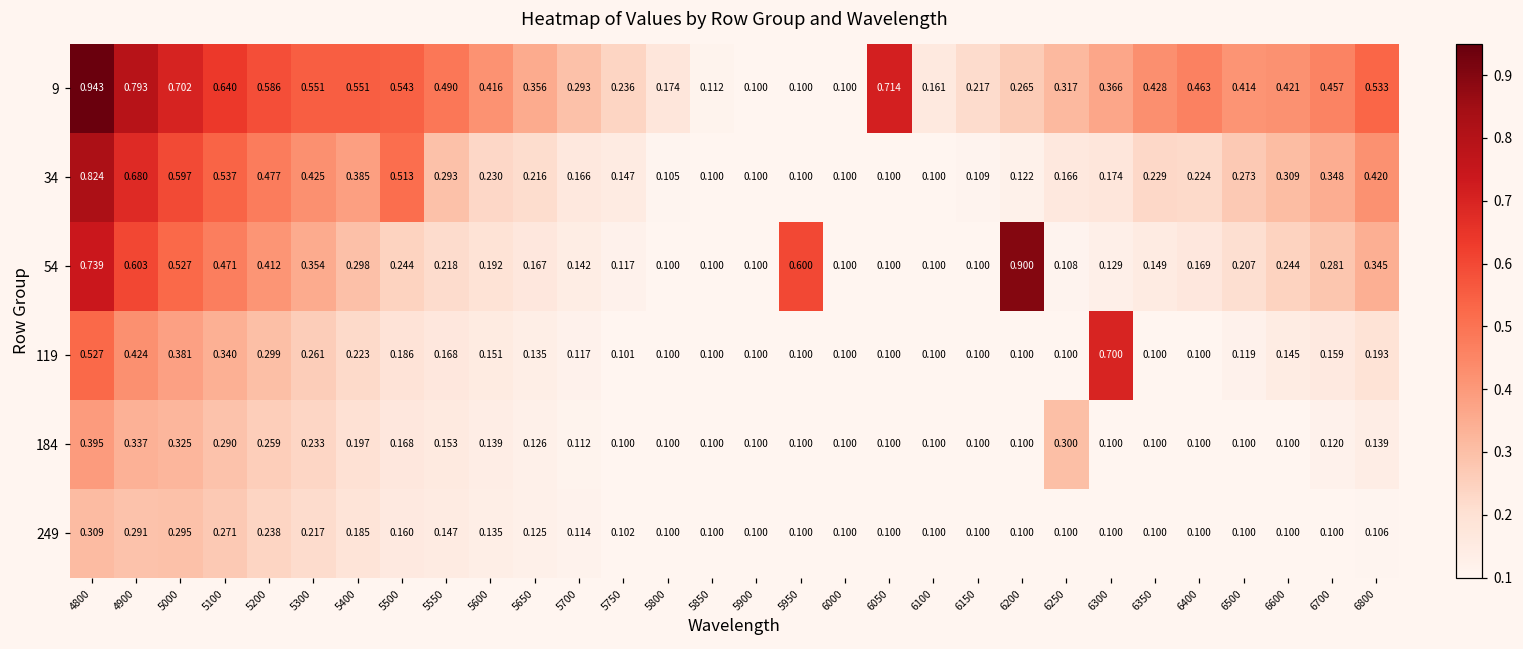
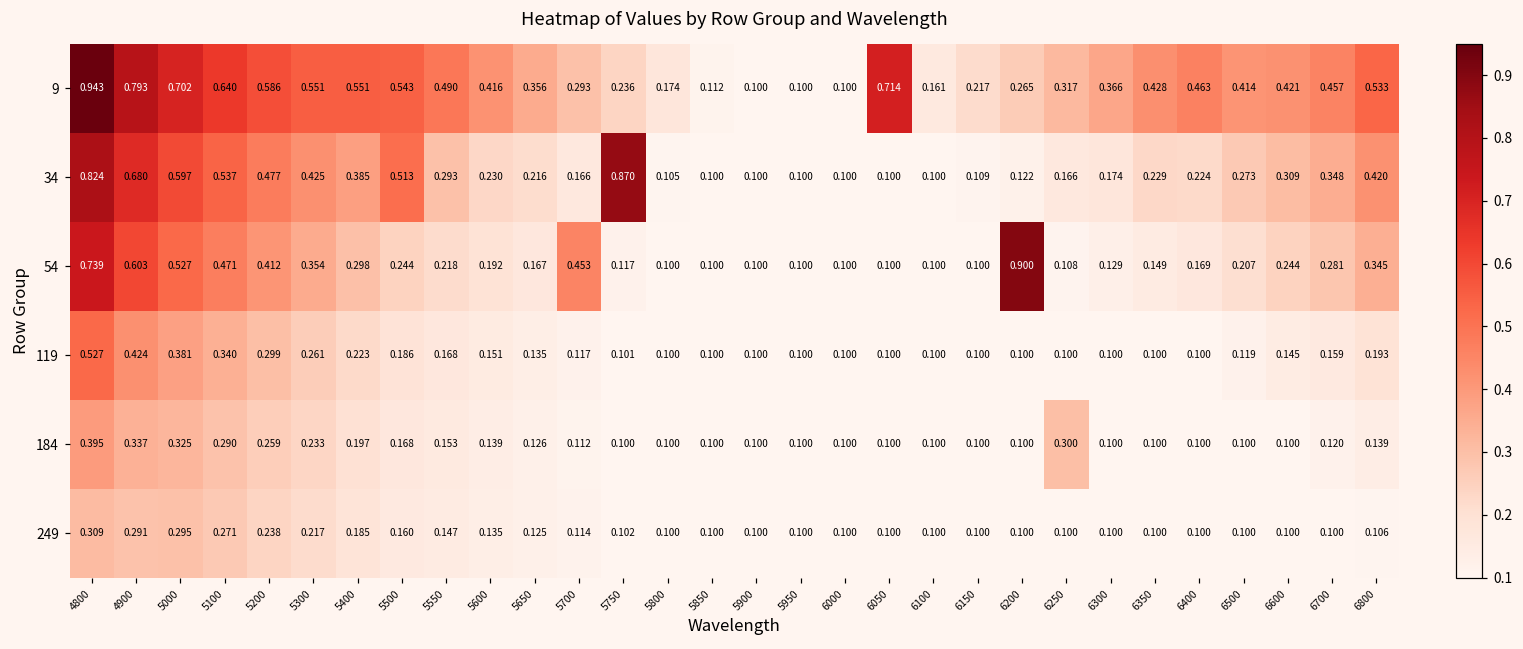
  {
    "9": {
      "4800": 0.943,
      "4900": 0.793,
      "5000": 0.702,
      "5100": 0.640,
      "5200": 0.586,
      "5300": 0.551,
      "5400": 0.551,
      "5500": 0.543,
      "5550": 0.490,
      "5600": 0.416,
      "5650": 0.356,
      "5700": 0.293,
      "5750": 0.236,
      "5800": 0.174,
      "5850": 0.112,
      "5900": 0.100,
      "5950": 0.100,
      "6000": 0.100,
      "6050": 0.714,
      "6100": 0.161,
      "6150": 0.217,
      "6200": 0.265,
      "6250": 0.317,
      "6300": 0.366,
      "6350": 0.428,
      "6400": 0.463,
      "6500": 0.414,
      "6600": 0.421,
      "6700": 0.457,
      "6800": 0.533
    },
    "34": {
      "4800": 0.824,
      "4900": 0.680,
      "5000": 0.597,
      "5100": 0.537,
      "5200": 0.477,
      "5300": 0.425,
      "5400": 0.385,
      "5500": 0.513,
      "5550": 0.293,
      "5600": 0.230,
      "5650": 0.216,
      "5700": 0.166,
-     "5750": 0.147,
+     "5750": 0.870,
      "5800": 0.105,
      "5850": 0.100,
      "5900": 0.100,
      "5950": 0.100,
      "6000": 0.100,
      "6050": 0.100,
      "6100": 0.100,
      "6150": 0.109,
      "6200": 0.122,
      "6250": 0.166,
      "6300": 0.174,
      "6350": 0.229,
      "6400": 0.224,
      "6500": 0.273,
      "6600": 0.309,
      "6700": 0.348,
      "6800": 0.420
    },
    "54": {
      "4800": 0.739,
      "4900": 0.603,
      "5000": 0.527,
      "5100": 0.471,
      "5200": 0.412,
      "5300": 0.354,
      "5400": 0.298,
      "5500": 0.244,
      "5550": 0.218,
      "5600": 0.192,
      "5650": 0.167,
-     "5700": 0.142,
+     "5700": 0.453,
      "5750": 0.117,
      "5800": 0.100,
      "5850": 0.100,
      "5900": 0.100,
-     "5950": 0.600,
+     "5950": 0.100,
      "6000": 0.100,
      "6050": 0.100,
      "6100": 0.100,
      "6150": 0.100,
      "6200": 0.900,
      "6250": 0.108,
      "6300": 0.129,
      "6350": 0.149,
      "6400": 0.169,
      "6500": 0.207,
      "6600": 0.244,
      "6700": 0.281,
      "6800": 0.345
    },
    "119": {
      "4800": 0.527,
      "4900": 0.424,
      "5000": 0.381,
      "5100": 0.340,
      "5200": 0.299,
      "5300": 0.261,
      "5400": 0.223,
      "5500": 0.186,
      "5550": 0.168,
      "5600": 0.151,
      "5650": 0.135,
      "5700": 0.117,
      "5750": 0.101,
      "5800": 0.100,
      "5850": 0.100,
      "5900": 0.100,
      "5950": 0.100,
      "6000": 0.100,
      "6050": 0.100,
      "6100": 0.100,
      "6150": 0.100,
      "6200": 0.100,
      "6250": 0.100,
-     "6300": 0.700,
+     "6300": 0.100,
      "6350": 0.100,
      "6400": 0.100,
      "6500": 0.119,
      "6600": 0.145,
      "6700": 0.159,
      "6800": 0.193
    },
    "184": {
      "4800": 0.395,
      "4900": 0.337,
      "5000": 0.325,
      "5100": 0.290,
      "5200": 0.259,
      "5300": 0.233,
      "5400": 0.197,
      "5500": 0.168,
      "5550": 0.153,
      "5600": 0.139,
      "5650": 0.126,
      "5700": 0.112,
      "5750": 0.100,
      "5800": 0.100,
      "5850": 0.100,
      "5900": 0.100,
      "5950": 0.100,
      "6000": 0.100,
      "6050": 0.100,
      "6100": 0.100,
      "6150": 0.100,
      "6200": 0.100,
      "6250": 0.300,
      "6300": 0.100,
      "6350": 0.100,
      "6400": 0.100,
      "6500": 0.100,
      "6600": 0.100,
      "6700": 0.120,
      "6800": 0.139
    },
    "249": {
      "4800": 0.309,
      "4900": 0.291,
      "5000": 0.295,
      "5100": 0.271,
      "5200": 0.238,
      "5300": 0.217,
      "5400": 0.185,
      "5500": 0.160,
      "5550": 0.147,
      "5600": 0.135,
      "5650": 0.125,
      "5700": 0.114,
      "5750": 0.102,
      "5800": 0.100,
      "5850": 0.100,
      "5900": 0.100,
      "5950": 0.100,
      "6000": 0.100,
      "6050": 0.100,
      "6100": 0.100,
      "6150": 0.100,
      "6200": 0.100,
      "6250": 0.100,
      "6300": 0.100,
      "6350": 0.100,
      "6400": 0.100,
      "6500": 0.100,
      "6600": 0.100,
      "6700": 0.100,
      "6800": 0.106
    }
  }
